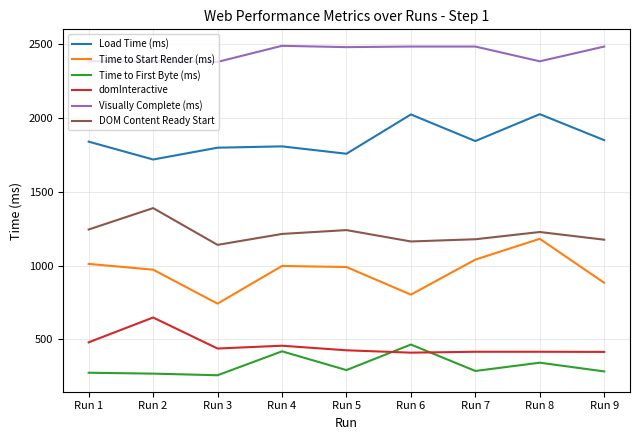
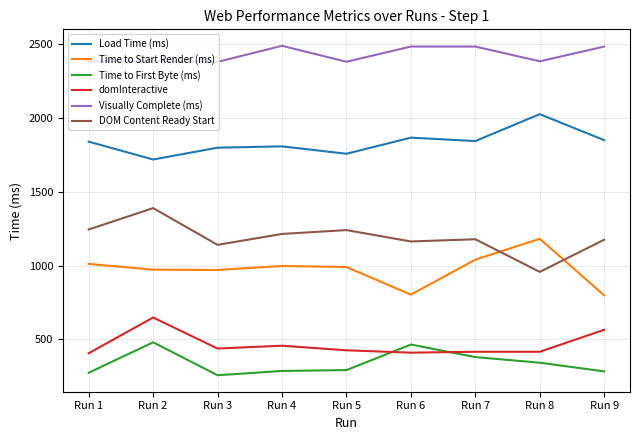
  {
    "Load Time (ms)": {
      "Run 1": 1840,
      "Run 2": 1720,
      "Run 3": 1800,
      "Run 4": 1810,
      "Run 5": 1760,
-     "Run 6": 2020,
+     "Run 6": 1870,
      "Run 7": 1840,
      "Run 8": 2030,
      "Run 9": 1850
    },
    "Time to Start Render (ms)": {
      "Run 1": 1010,
      "Run 2": 970,
-     "Run 3": 740,
+     "Run 3": 970,
      "Run 4": 1000,
      "Run 5": 990,
      "Run 6": 800,
      "Run 7": 1040,
      "Run 8": 1180,
-     "Run 9": 880
+     "Run 9": 800
    },
    "Time to First Byte (ms)": {
      "Run 1": 270,
-     "Run 2": 270,
+     "Run 2": 480,
      "Run 3": 260,
-     "Run 4": 420,
+     "Run 4": 290,
      "Run 5": 290,
      "Run 6": 470,
-     "Run 7": 290,
+     "Run 7": 380,
      "Run 8": 340,
      "Run 9": 280
    },
    "domInteractive": {
-     "Run 1": 480,
+     "Run 1": 410,
      "Run 2": 650,
      "Run 3": 440,
      "Run 4": 460,
      "Run 5": 430,
      "Run 6": 410,
      "Run 7": 420,
      "Run 8": 420,
-     "Run 9": 420
+     "Run 9": 570
    },
    "Visually Complete (ms)": {
      "Run 4": 2490,
-     "Run 5": 2480,
+     "Run 5": 2380,
      "Run 6": 2480,
      "Run 7": 2480,
      "Run 8": 2380,
      "Run 9": 2480
    },
    "DOM Content Ready Start": {
      "Run 1": 1240,
      "Run 2": 1390,
      "Run 3": 1140,
      "Run 4": 1210,
      "Run 5": 1240,
      "Run 6": 1160,
      "Run 7": 1180,
-     "Run 8": 1230,
+     "Run 8": 960,
      "Run 9": 1180
    }
  }
